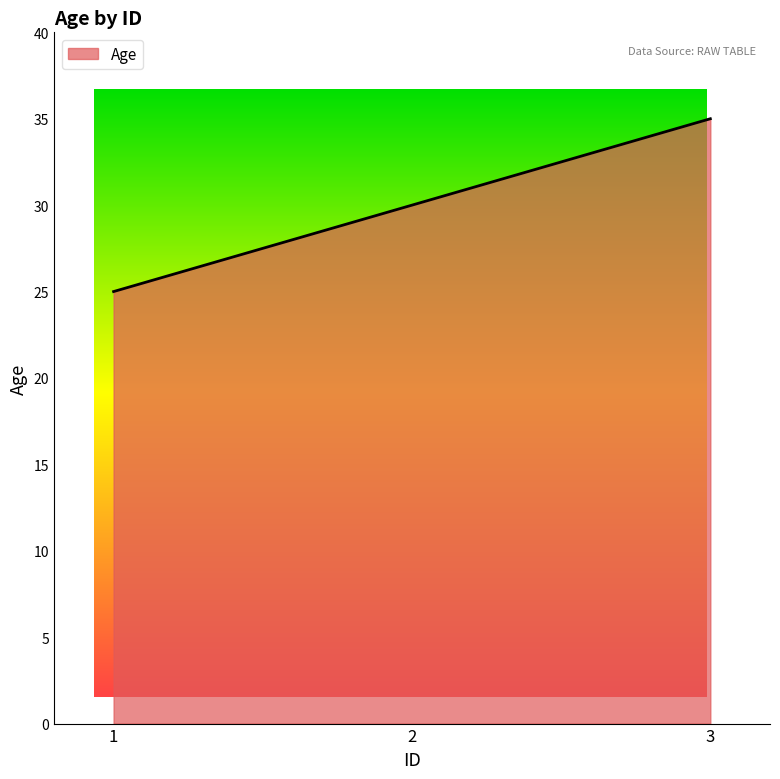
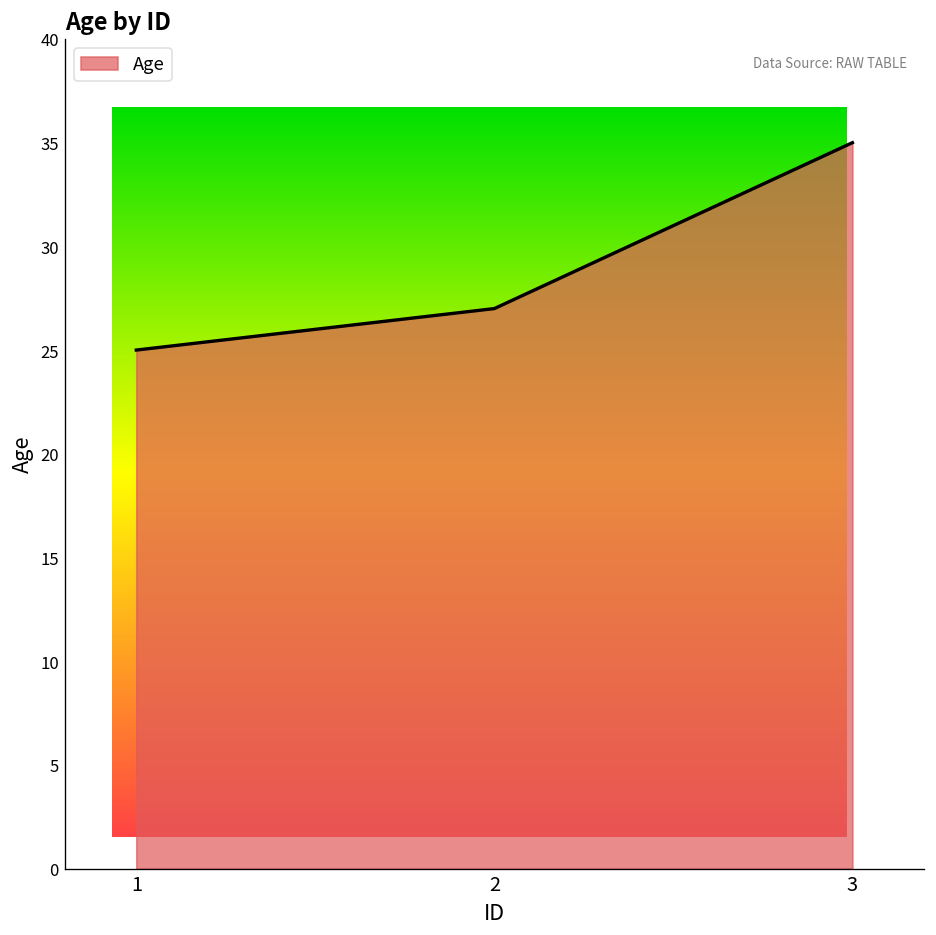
  {
    "1": 25,
-   "2": 30,
+   "2": 27,
    "3": 35
  }
